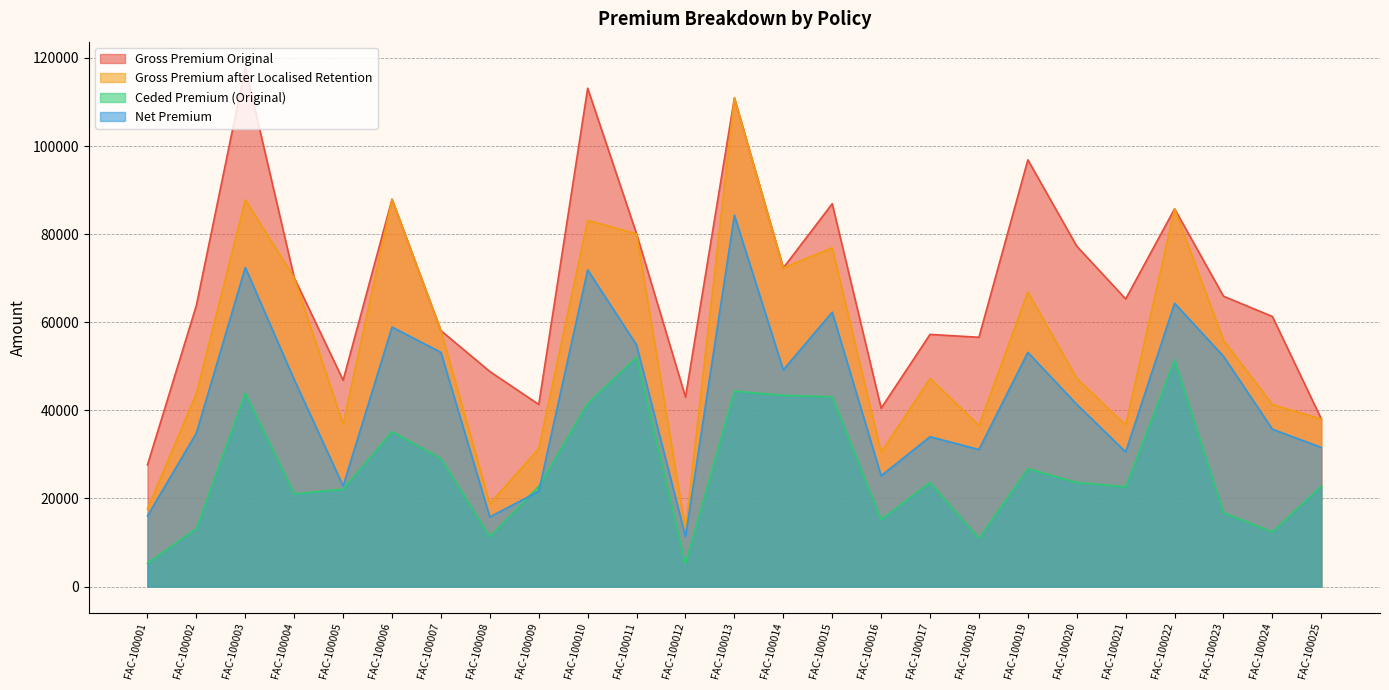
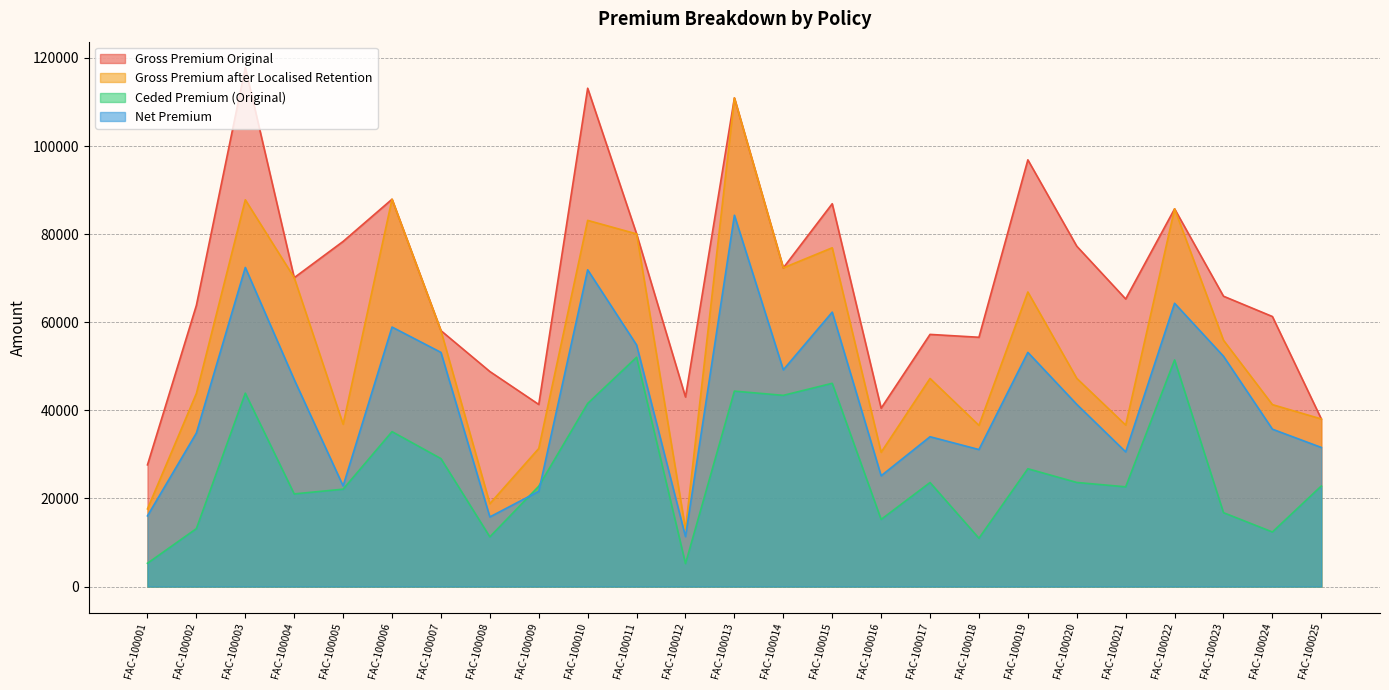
  {
    "Gross Premium Original": {
      "FAC-100001": 28000,
      "FAC-100002": 64000,
-     "FAC-100005": 47000,
+     "FAC-100005": 78000,
      "FAC-100008": 49000,
      "FAC-100009": 41000,
      "FAC-100010": 113000,
      "FAC-100012": 43000,
      "FAC-100015": 87000,
      "FAC-100016": 40000,
      "FAC-100017": 57000,
      "FAC-100018": 57000,
      "FAC-100019": 97000,
      "FAC-100020": 77000,
      "FAC-100021": 65000,
      "FAC-100023": 66000,
      "FAC-100024": 61000
    },
    "Gross Premium after Localised Retention": {
      "FAC-100001": 18000,
      "FAC-100002": 44000,
      "FAC-100003": 88000,
      "FAC-100005": 37000,
      "FAC-100008": 19000,
      "FAC-100009": 31000,
      "FAC-100010": 83000,
      "FAC-100012": 13000,
      "FAC-100015": 77000,
      "FAC-100016": 30000,
      "FAC-100017": 47000,
      "FAC-100018": 37000,
      "FAC-100019": 67000,
      "FAC-100020": 47000,
      "FAC-100021": 37000,
      "FAC-100023": 56000,
      "FAC-100024": 41000
    },
    "Ceded Premium (Original)": {
      "FAC-100001": 5000,
      "FAC-100002": 13000,
      "FAC-100003": 44000,
      "FAC-100004": 21000,
      "FAC-100005": 22000,
      "FAC-100006": 35000,
      "FAC-100007": 29000,
      "FAC-100008": 11000,
      "FAC-100009": 23000,
      "FAC-100010": 42000,
      "FAC-100011": 52000,
      "FAC-100012": 5000,
      "FAC-100013": 44000,
      "FAC-100014": 43000,
-     "FAC-100015": 43000,
+     "FAC-100015": 46000,
      "FAC-100016": 15000,
      "FAC-100017": 24000,
      "FAC-100018": 11000,
      "FAC-100019": 27000,
      "FAC-100020": 24000,
      "FAC-100021": 23000,
      "FAC-100022": 51000,
      "FAC-100023": 17000,
      "FAC-100024": 12000,
      "FAC-100025": 23000
    },
    "Net Premium": {
      "FAC-100001": 16000,
      "FAC-100002": 35000,
      "FAC-100003": 72000,
      "FAC-100004": 47000,
      "FAC-100005": 23000,
      "FAC-100006": 59000,
      "FAC-100007": 53000,
      "FAC-100008": 16000,
      "FAC-100009": 22000,
      "FAC-100010": 72000,
      "FAC-100011": 55000,
      "FAC-100012": 11000,
      "FAC-100013": 84000,
      "FAC-100014": 49000,
      "FAC-100015": 62000,
      "FAC-100016": 25000,
      "FAC-100017": 34000,
      "FAC-100018": 31000,
      "FAC-100019": 53000,
      "FAC-100020": 41000,
      "FAC-100021": 31000,
      "FAC-100022": 64000,
      "FAC-100023": 52000,
      "FAC-100024": 36000,
      "FAC-100025": 32000
    }
  }
